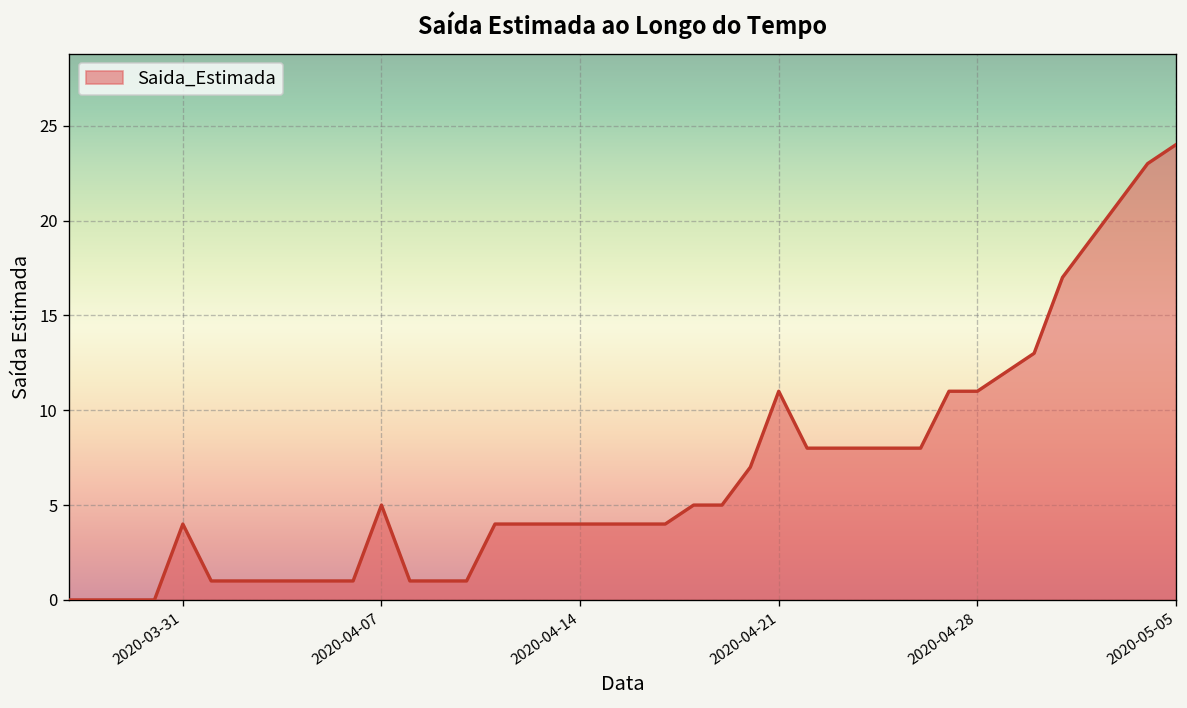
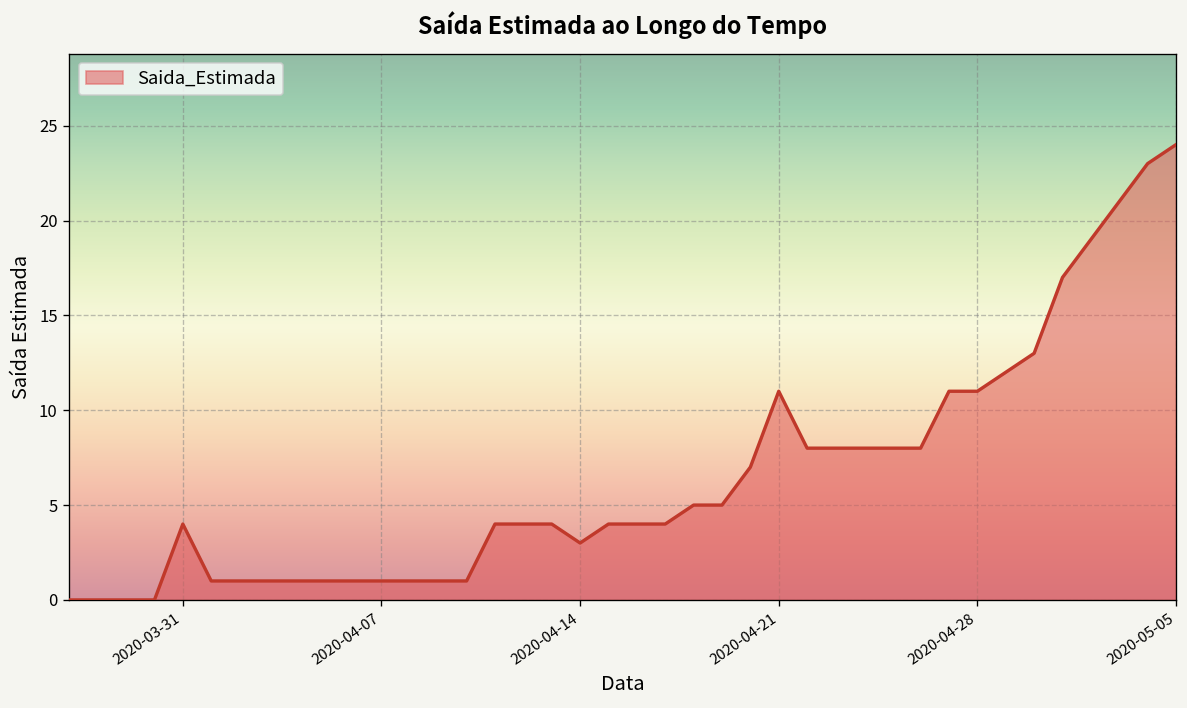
  {
    "2020-03-31": 4,
-   "2020-04-07": 5,
-   "2020-04-14": 4,
+   "2020-04-07": 1,
+   "2020-04-14": 3,
    "2020-04-21": 11,
    "2020-04-28": 11,
    "2020-05-05": 24
  }
